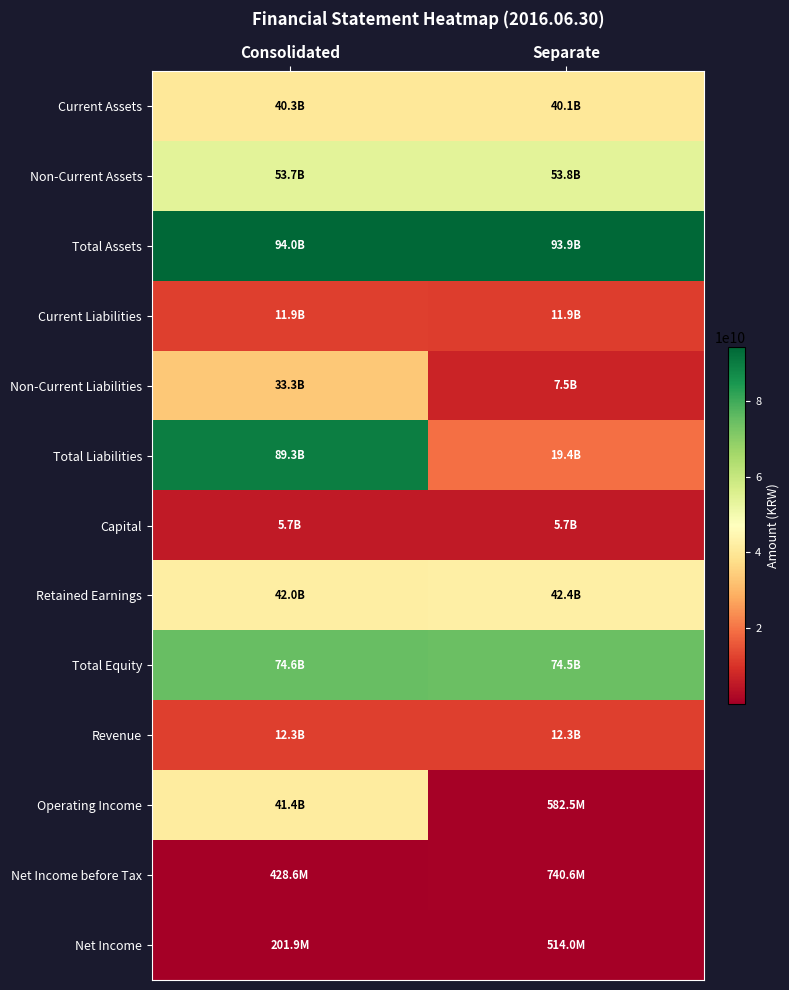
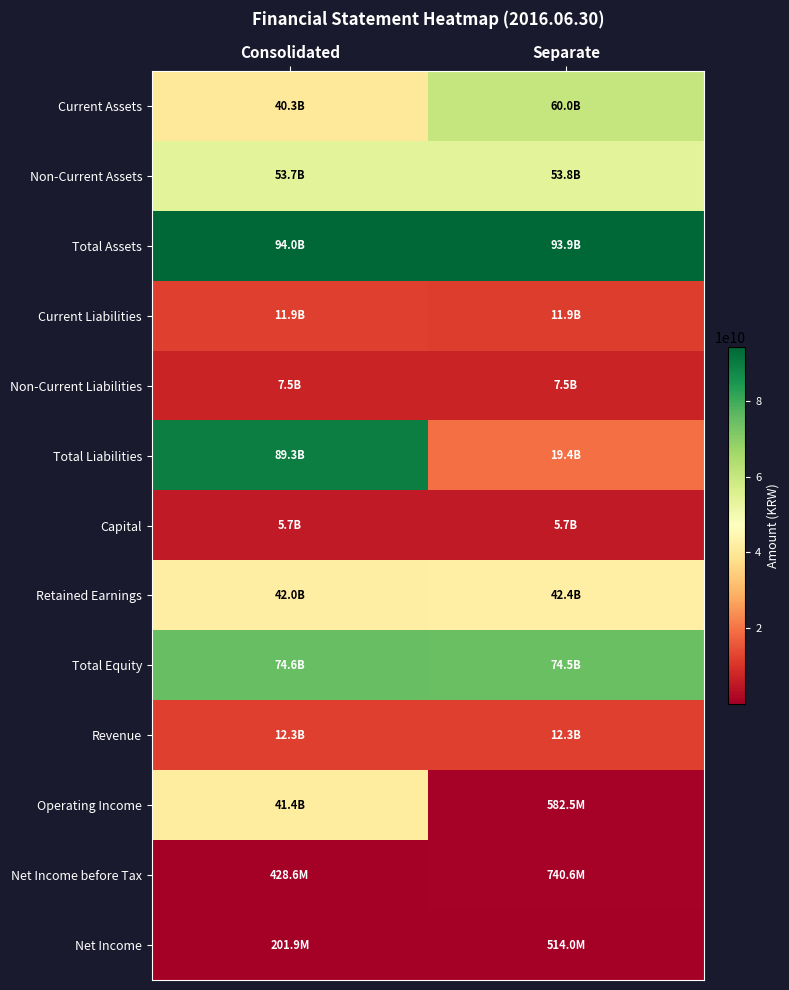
  {
    "Current Assets": {
      "Consolidated": "40.3B",
-     "Separate": "40.1B"
+     "Separate": "60.0B"
    },
    "Non-Current Assets": {
      "Consolidated": "53.7B",
      "Separate": "53.8B"
    },
    "Total Assets": {
      "Consolidated": "94.0B",
      "Separate": "93.9B"
    },
    "Current Liabilities": {
      "Consolidated": "11.9B",
      "Separate": "11.9B"
    },
    "Non-Current Liabilities": {
-     "Consolidated": "33.3B",
+     "Consolidated": "7.5B",
      "Separate": "7.5B"
    },
    "Total Liabilities": {
      "Consolidated": "89.3B",
      "Separate": "19.4B"
    },
    "Capital": {
      "Consolidated": "5.7B",
      "Separate": "5.7B"
    },
    "Retained Earnings": {
      "Consolidated": "42.0B",
      "Separate": "42.4B"
    },
    "Total Equity": {
      "Consolidated": "74.6B",
      "Separate": "74.5B"
    },
    "Revenue": {
      "Consolidated": "12.3B",
      "Separate": "12.3B"
    },
    "Operating Income": {
      "Consolidated": "41.4B",
      "Separate": "582.5M"
    },
    "Net Income before Tax": {
      "Consolidated": "428.6M",
      "Separate": "740.6M"
    },
    "Net Income": {
      "Consolidated": "201.9M",
      "Separate": "514.0M"
    }
  }
